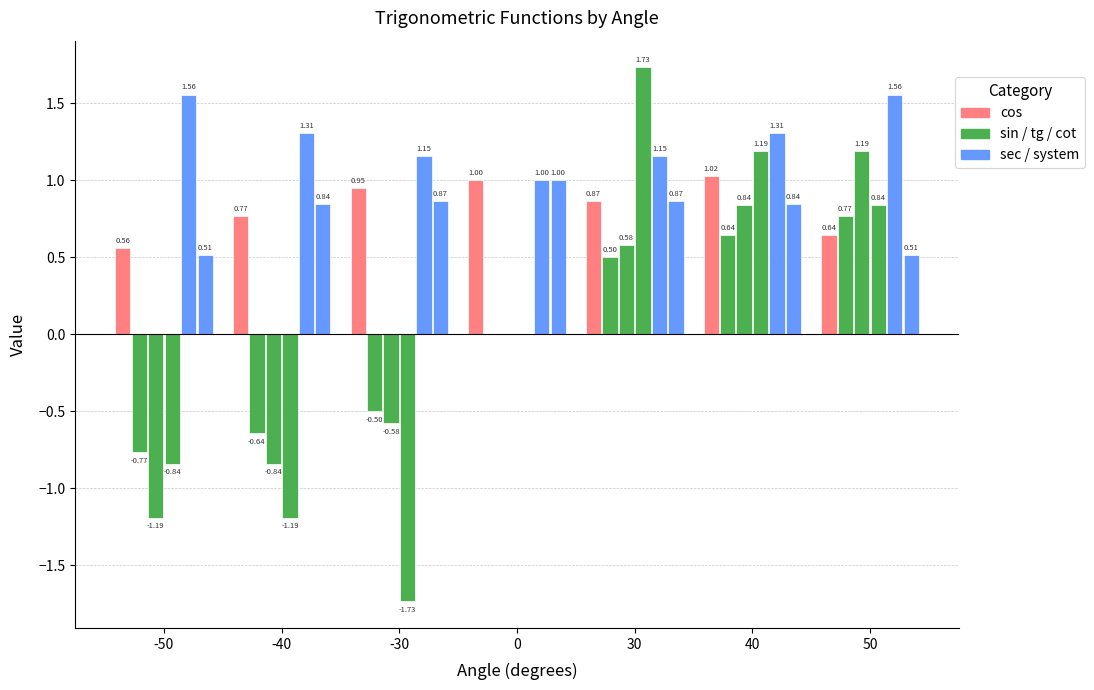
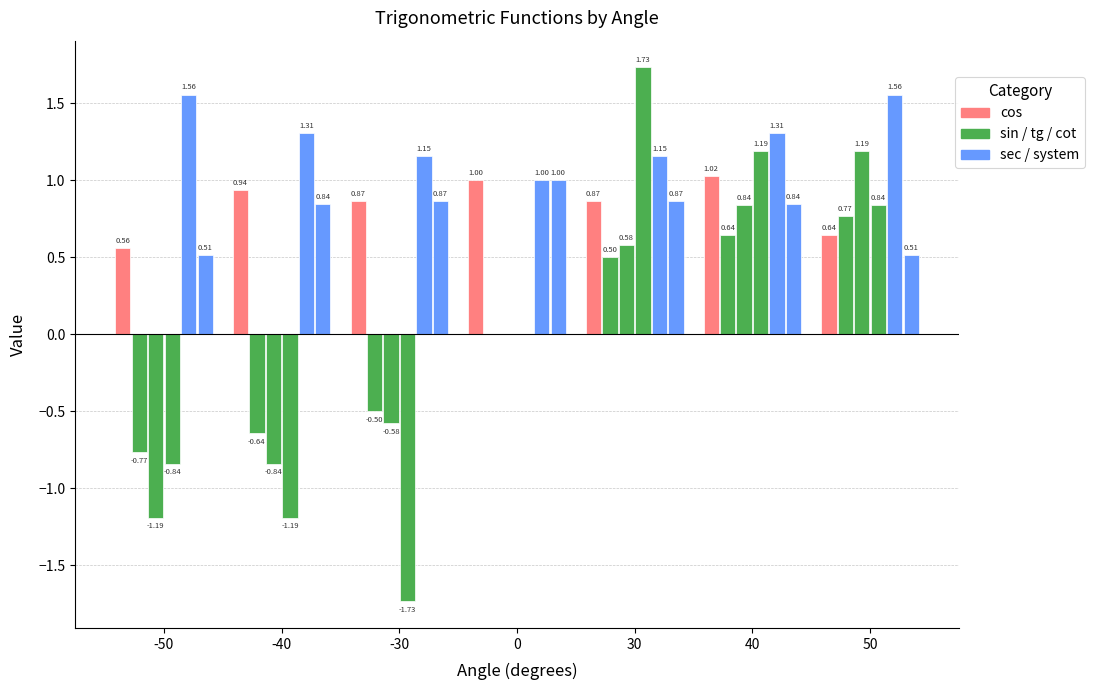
  {
    "cos": {
      "-50": 0.56,
-     "-40": 0.77,
-     "-30": 0.95,
+     "-40": 0.94,
+     "-30": 0.87,
      "0": 1.00,
      "30": 0.87,
      "40": 1.02,
      "50": 0.64
    }
  }
